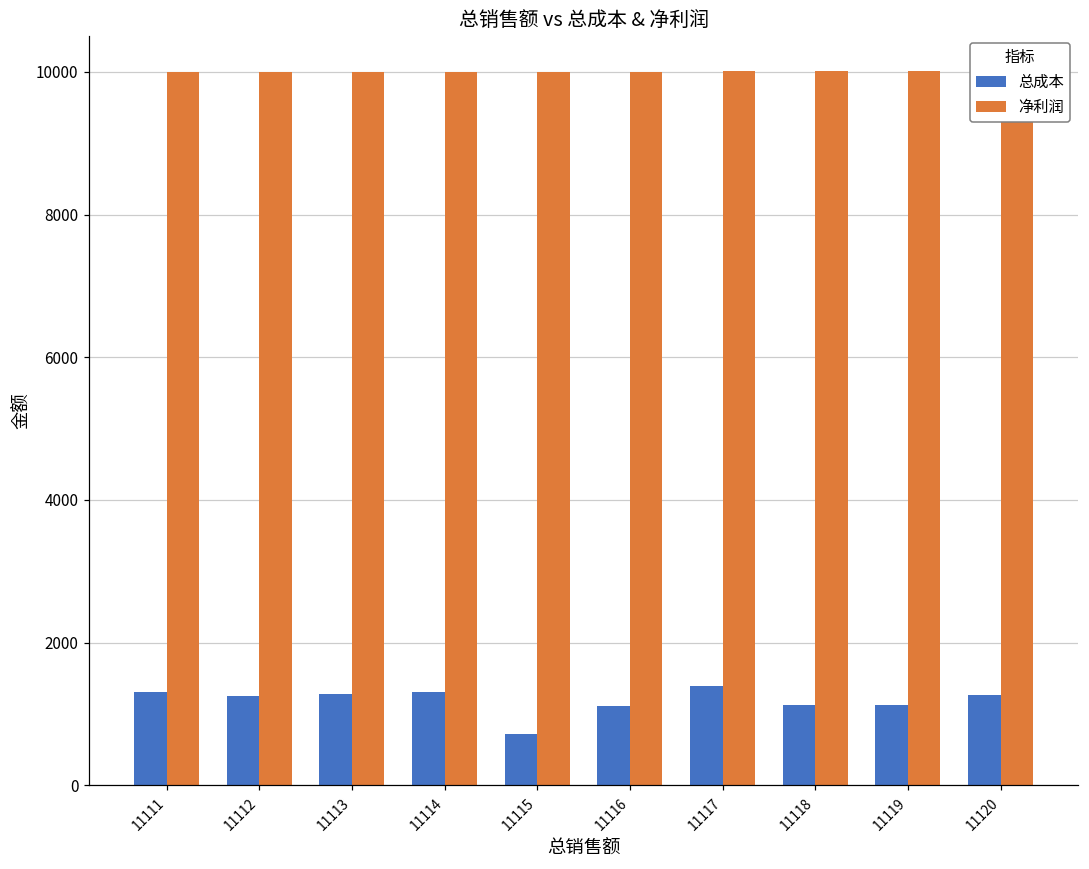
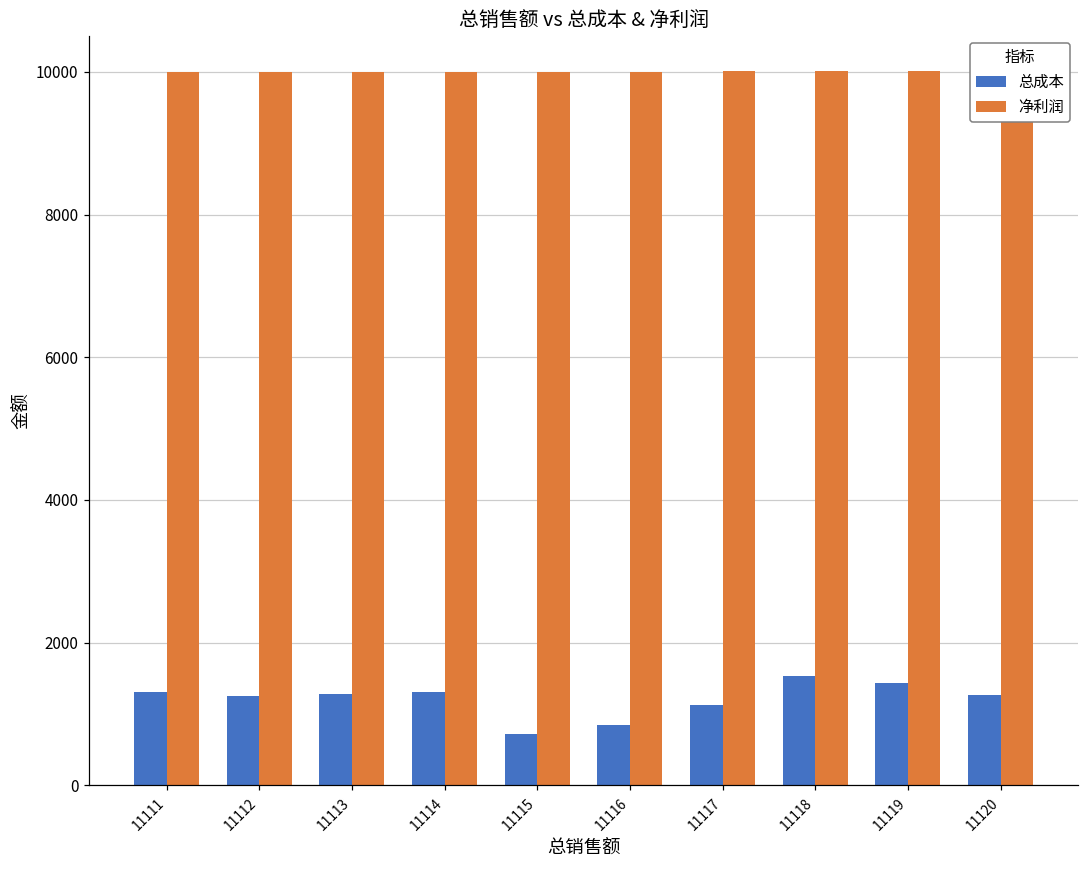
  {
    "总成本": {
      "11111": 1300,
      "11112": 1300,
      "11113": 1300,
      "11114": 1300,
      "11115": 700,
-     "11116": 1100,
-     "11117": 1400,
-     "11118": 1100,
-     "11119": 1100,
+     "11116": 800,
+     "11117": 1100,
+     "11118": 1500,
+     "11119": 1400,
      "11120": 1300
    },
    "净利润": {
      "11111": 10000,
      "11112": 10000,
      "11113": 10000,
      "11114": 10000,
      "11115": 10000,
      "11116": 10000,
      "11117": 10000,
      "11118": 10000,
      "11119": 10000
    }
  }
